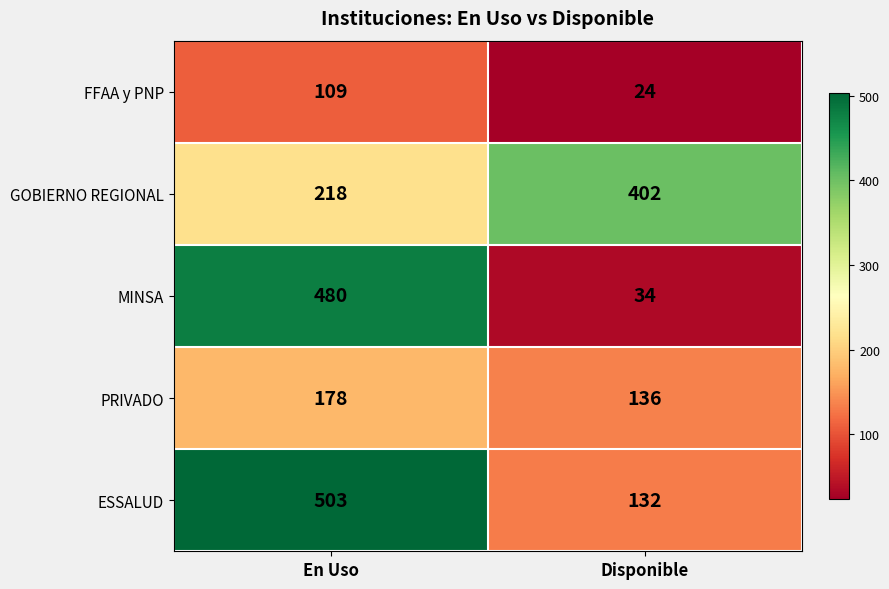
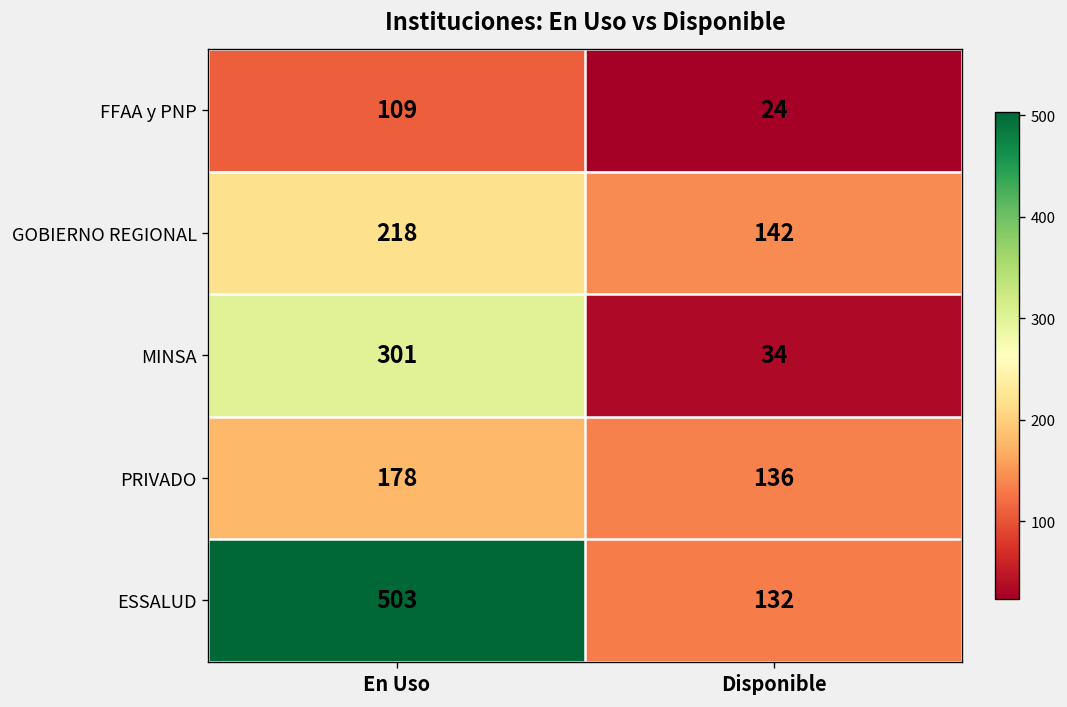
  {
    "FFAA y PNP": {
      "En Uso": 109,
      "Disponible": 24
    },
    "GOBIERNO REGIONAL": {
      "En Uso": 218,
-     "Disponible": 402
+     "Disponible": 142
    },
    "MINSA": {
-     "En Uso": 480,
+     "En Uso": 301,
      "Disponible": 34
    },
    "PRIVADO": {
      "En Uso": 178,
      "Disponible": 136
    },
    "ESSALUD": {
      "En Uso": 503,
      "Disponible": 132
    }
  }
